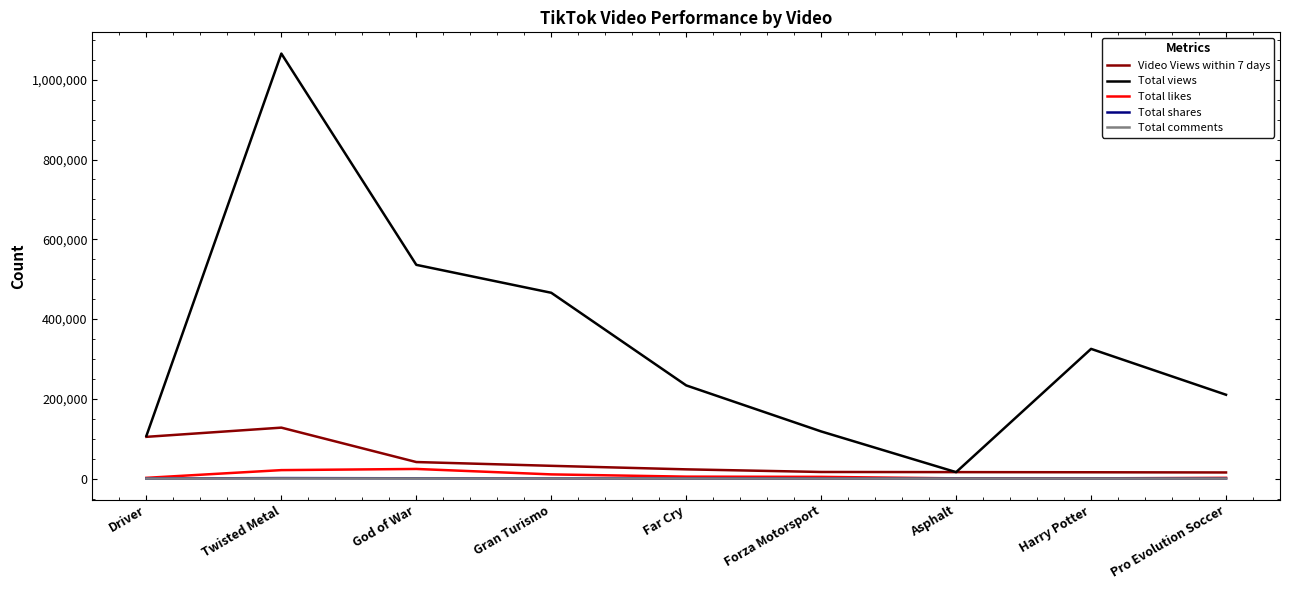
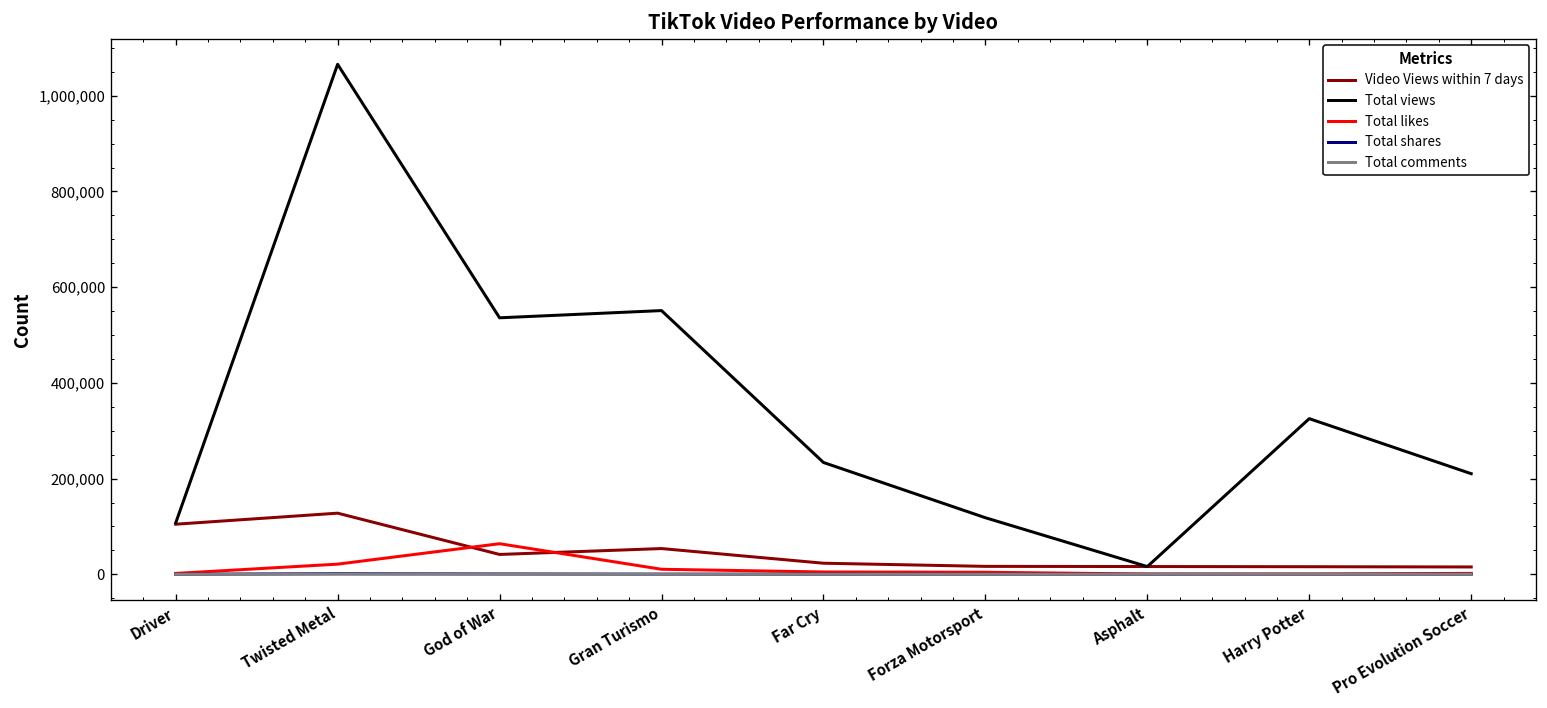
  {
    "Video Views within 7 days": {
      "Twisted Metal": "130,000",
      "God of War": "40,000",
-     "Gran Turismo": "30,000",
+     "Gran Turismo": "50,000",
      "Far Cry": "20,000",
      "Forza Motorsport": "20,000",
      "Harry Potter": "20,000",
      "Pro Evolution Soccer": "20,000"
    },
    "Total views": {
      "Twisted Metal": "1,070,000",
      "God of War": "540,000",
-     "Gran Turismo": "470,000",
+     "Gran Turismo": "550,000",
      "Far Cry": "230,000",
      "Forza Motorsport": "120,000",
      "Harry Potter": "330,000",
      "Pro Evolution Soccer": "210,000"
    },
    "Total likes": {
      "Twisted Metal": "20,000",
-     "God of War": "20,000",
+     "God of War": "60,000",
      "Gran Turismo": "10,000"
    }
  }
